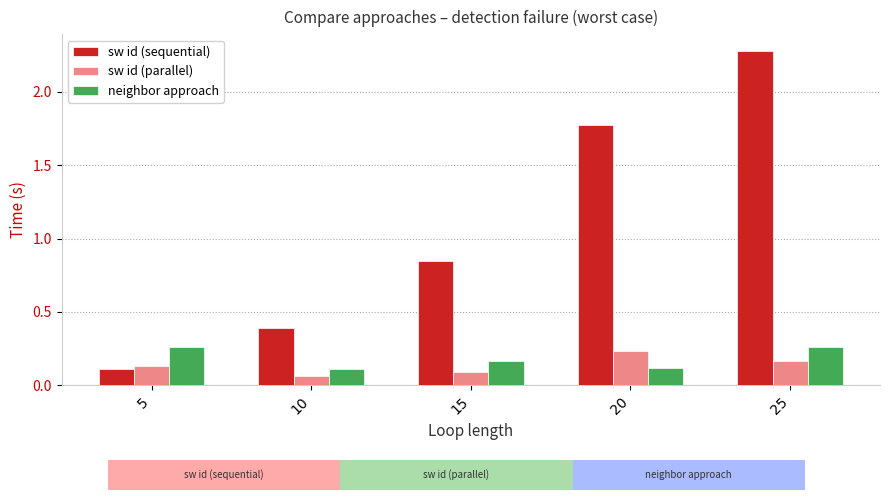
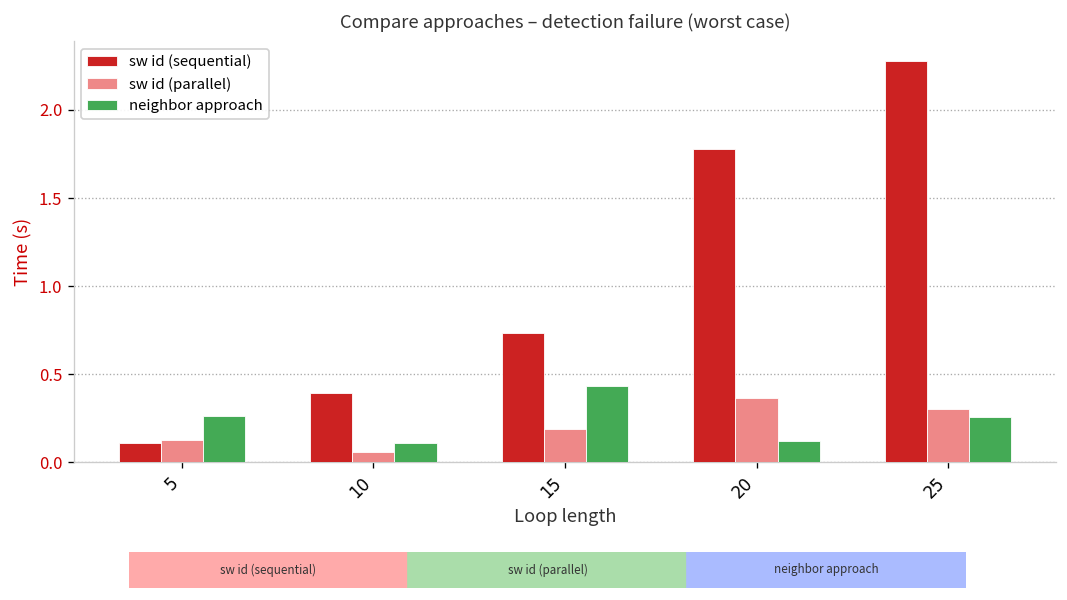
  {
    "sw id (sequential)": {
      "5": 0.11,
      "10": 0.39,
-     "15": 0.85,
+     "15": 0.73,
      "20": 1.78,
      "25": 2.28
    },
    "sw id (parallel)": {
      "5": 0.13,
      "10": 0.06,
-     "15": 0.09,
-     "20": 0.24,
-     "25": 0.17
+     "15": 0.19,
+     "20": 0.37,
+     "25": 0.30
    },
    "neighbor approach": {
      "5": 0.26,
      "10": 0.11,
-     "15": 0.17,
+     "15": 0.43,
      "20": 0.12,
      "25": 0.26
    }
  }
